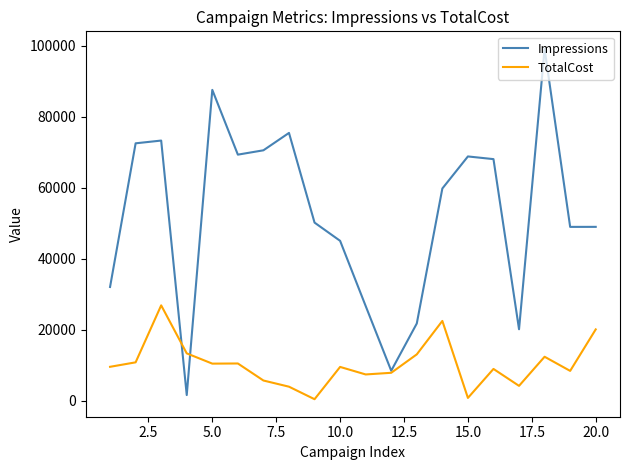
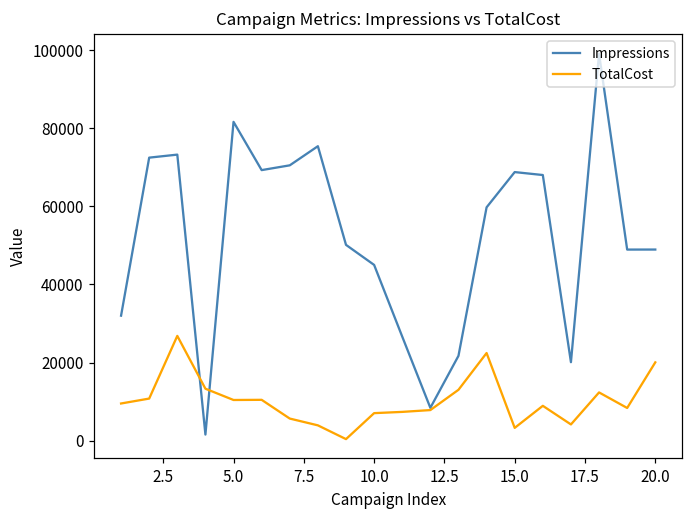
  {
    "Impressions": {
-     "5.0": 88000,
+     "5.0": 82000,
      "10.0": 45000,
      "15.0": 69000,
      "20.0": 49000
    },
    "TotalCost": {
      "5.0": 10000,
-     "10.0": 9000,
-     "15.0": 1000,
+     "10.0": 7000,
+     "15.0": 3000,
      "20.0": 20000
    }
  }
